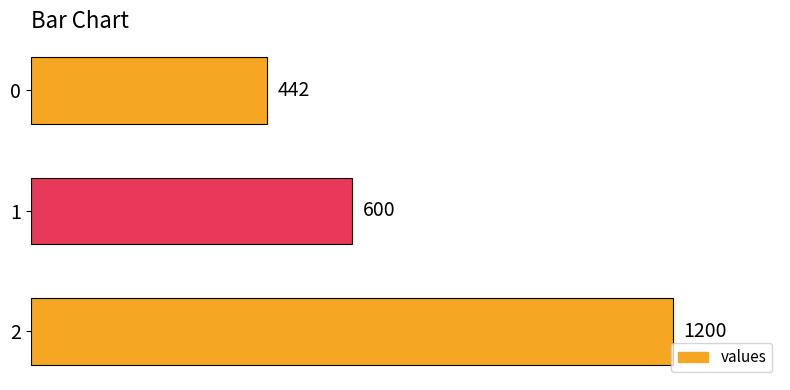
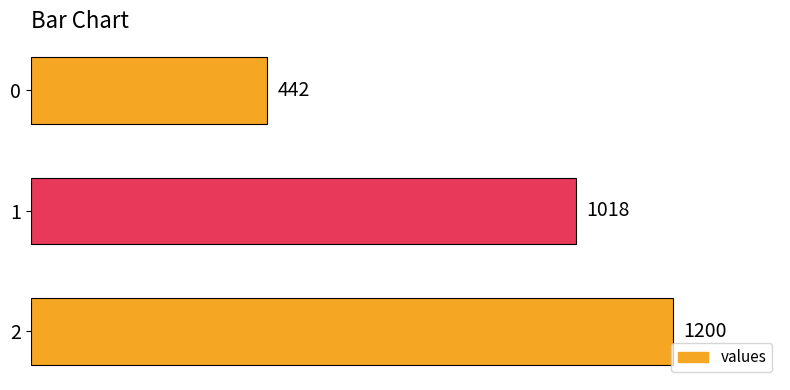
  {
    "0": 442,
-   "1": 600,
+   "1": 1018,
    "2": 1200
  }
